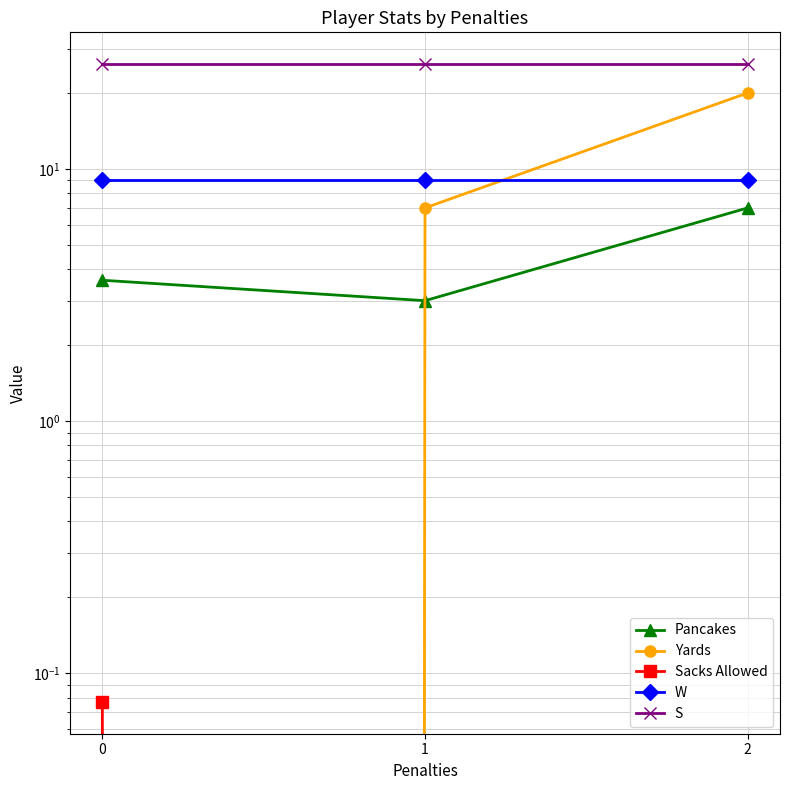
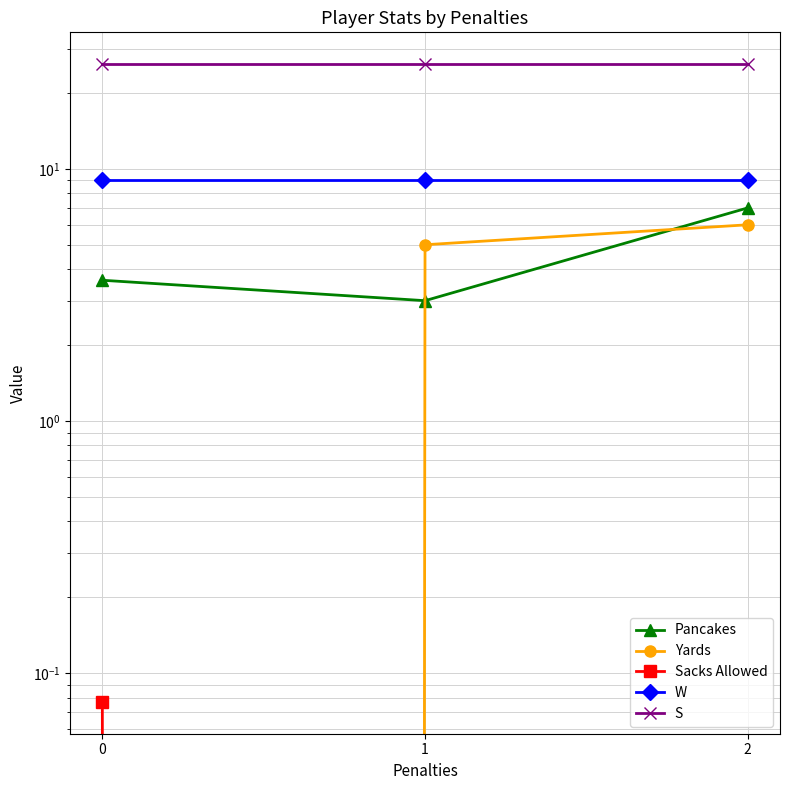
  {
    "Pancakes": {
      "0": 3.6,
      "1": 3,
      "2": 7
    },
    "Yards": {
-     "1": 7,
-     "2": 20
+     "1": 5,
+     "2": 6
    },
    "Sacks Allowed": {
      "0": 0.077
    },
    "W": {
      "0": 9,
      "1": 9,
      "2": 9
    },
    "S": {
      "0": 26,
      "1": 26,
      "2": 26
    }
  }
